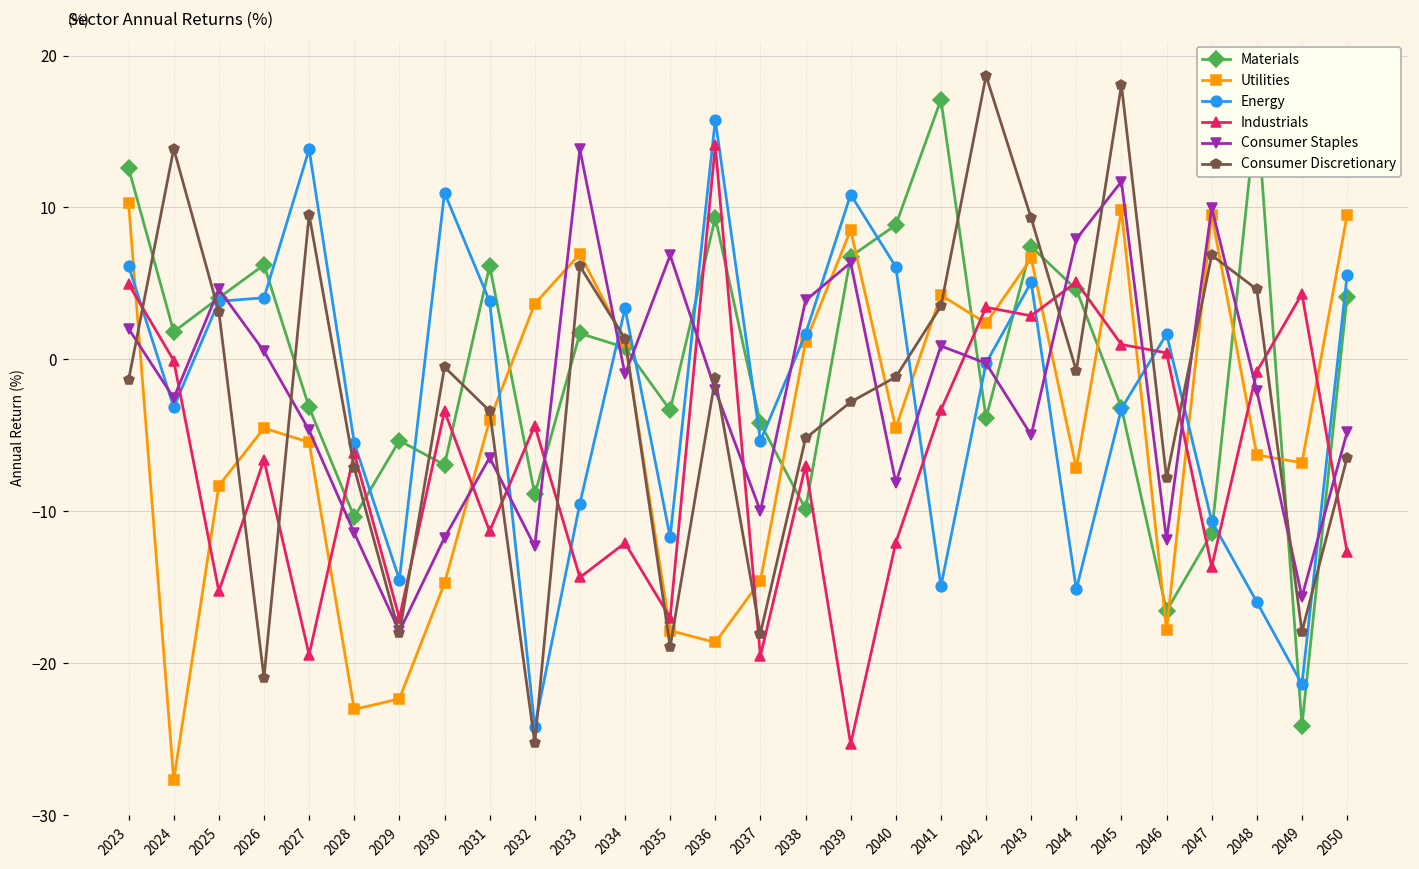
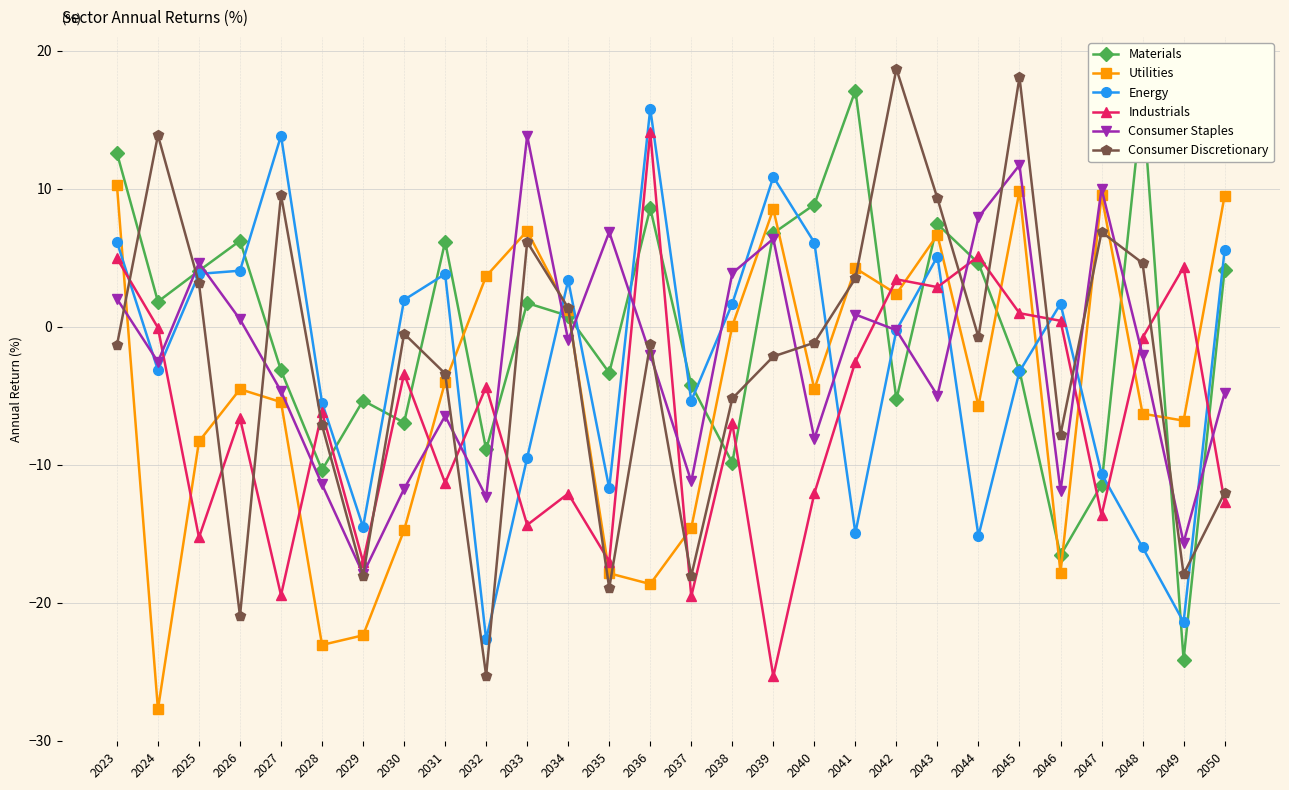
  {
    "Materials": {
      "2023": 12.6,
      "2024": 1.8,
      "2025": 4.0,
      "2026": 6.2,
      "2027": -3.2,
      "2028": -10.4,
      "2029": -5.3,
      "2030": -6.9,
      "2031": 6.2,
      "2032": -8.9,
      "2033": 1.7,
      "2034": 0.8,
      "2035": -3.3,
-     "2036": 9.3,
+     "2036": 8.6,
      "2037": -4.2,
      "2038": -9.9,
      "2039": 6.8,
      "2040": 8.8,
      "2041": 17.1,
-     "2042": -3.8,
+     "2042": -5.3,
      "2043": 7.4,
      "2044": 4.6,
      "2046": -16.6,
      "2047": -11.4,
      "2049": -24.1,
      "2050": 4.1
    },
    "Utilities": {
      "2023": 10.3,
      "2024": -27.7,
      "2025": -8.3,
      "2026": -4.5,
      "2027": -5.5,
      "2028": -23.0,
      "2029": -22.3,
      "2030": -14.7,
      "2031": -4.0,
      "2032": 3.7,
      "2033": 6.9,
      "2034": 1.2,
      "2035": -17.9,
      "2036": -18.6,
      "2037": -14.6,
-     "2038": 1.1,
+     "2038": 0.1,
      "2039": 8.5,
      "2040": -4.5,
      "2041": 4.2,
      "2042": 2.4,
      "2043": 6.7,
-     "2044": -7.2,
+     "2044": -5.7,
      "2045": 9.8,
      "2046": -17.8,
      "2047": 9.5,
      "2048": -6.3,
      "2049": -6.8,
      "2050": 9.5
    },
    "Energy": {
      "2023": 6.1,
      "2024": -3.1,
      "2025": 3.8,
      "2026": 4.1,
      "2027": 13.8,
      "2028": -5.5,
      "2029": -14.5,
-     "2030": 11.0,
+     "2030": 1.9,
      "2031": 3.8,
-     "2032": -24.2,
+     "2032": -22.6,
      "2033": -9.5,
      "2034": 3.4,
      "2035": -11.7,
      "2036": 15.8,
      "2037": -5.4,
      "2038": 1.7,
      "2039": 10.9,
      "2040": 6.1,
      "2041": -14.9,
      "2043": 5.1,
      "2044": -15.1,
      "2046": 1.7,
      "2047": -10.6,
      "2048": -16.0,
      "2049": -21.4,
      "2050": 5.5
    },
    "Industrials": {
      "2023": 5.0,
      "2024": -0.1,
      "2025": -15.3,
      "2026": -6.6,
      "2027": -19.4,
      "2028": -6.2,
      "2029": -17.0,
      "2030": -3.4,
      "2031": -11.3,
      "2032": -4.4,
      "2033": -14.4,
      "2034": -12.1,
      "2035": -17.0,
      "2036": 14.1,
      "2037": -19.5,
      "2038": -7.0,
      "2039": -25.3,
      "2040": -12.1,
-     "2041": -3.3,
+     "2041": -2.5,
      "2042": 3.4,
      "2043": 2.9,
      "2044": 5.1,
      "2045": 1.0,
      "2046": 0.4,
      "2047": -13.7,
      "2048": -0.8,
      "2049": 4.3,
      "2050": -12.7
    },
    "Consumer Staples": {
      "2023": 2.0,
      "2024": -2.5,
      "2025": 4.6,
      "2026": 0.5,
      "2027": -4.7,
      "2028": -11.4,
      "2030": -11.7,
      "2031": -6.5,
      "2032": -12.3,
      "2033": 13.8,
      "2034": -1.0,
      "2035": 6.9,
      "2036": -2.0,
-     "2037": -10.0,
+     "2037": -11.2,
      "2038": 3.9,
      "2039": 6.4,
      "2040": -8.1,
      "2041": 0.9,
      "2043": -5.0,
      "2044": 7.9,
      "2045": 11.7,
      "2046": -11.9,
      "2047": 10.0,
      "2048": -2.1,
      "2049": -15.6,
      "2050": -4.8
    },
    "Consumer Discretionary": {
      "2023": -1.4,
      "2024": 13.9,
      "2025": 3.1,
      "2026": -20.9,
      "2027": 9.5,
      "2028": -7.1,
      "2030": -0.5,
      "2031": -3.4,
      "2032": -25.3,
      "2033": 6.1,
      "2034": 1.4,
      "2035": -18.9,
      "2036": -1.2,
      "2037": -18.0,
      "2038": -5.2,
-     "2039": -2.8,
+     "2039": -2.2,
      "2040": -1.2,
      "2041": 3.5,
      "2042": 18.7,
      "2043": 9.3,
      "2044": -0.8,
      "2045": 18.1,
      "2046": -7.8,
      "2047": 6.9,
      "2048": 4.6,
      "2049": -17.9,
-     "2050": -6.5
+     "2050": -12.0
    }
  }
